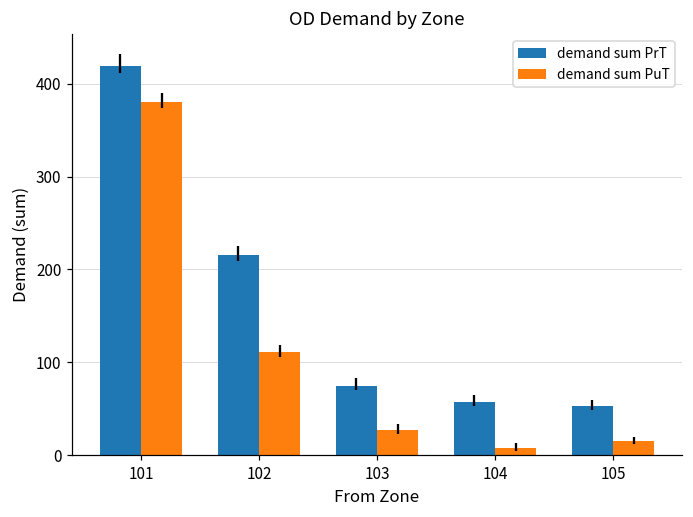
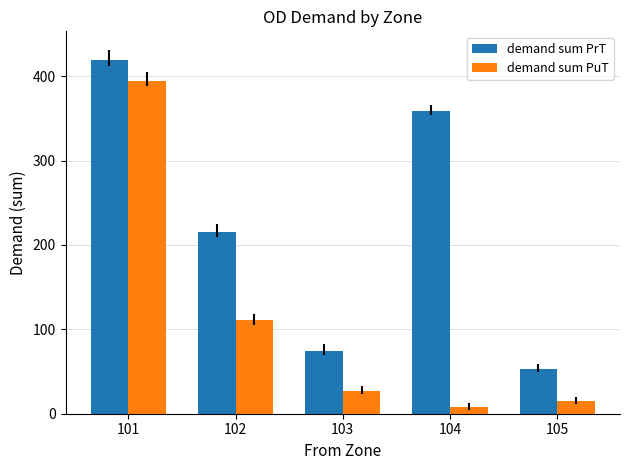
  {
    "demand sum PrT": {
      "101": 420,
      "102": 220,
      "103": 70,
-     "104": 60,
+     "104": 360,
      "105": 50
    },
    "demand sum PuT": {
-     "101": 380,
+     "101": 390,
      "102": 110,
      "103": 30,
      "104": 10,
      "105": 10
    }
  }
